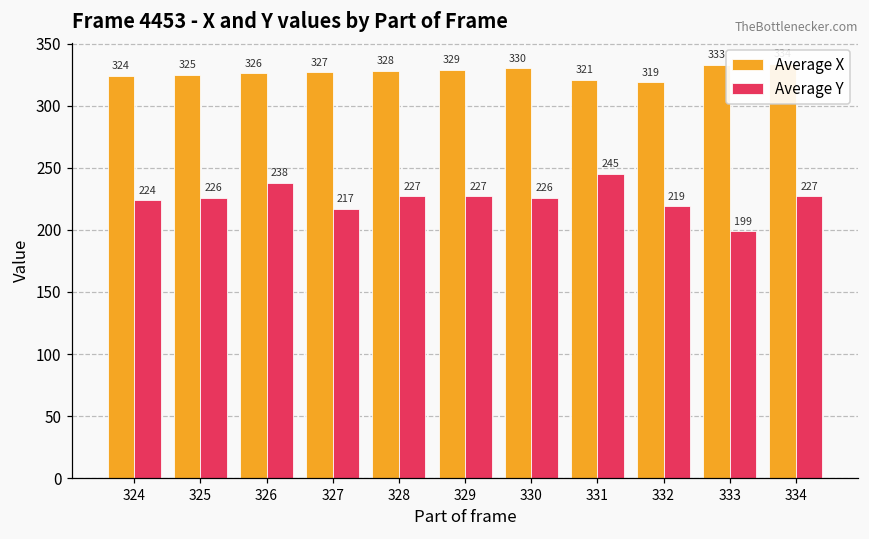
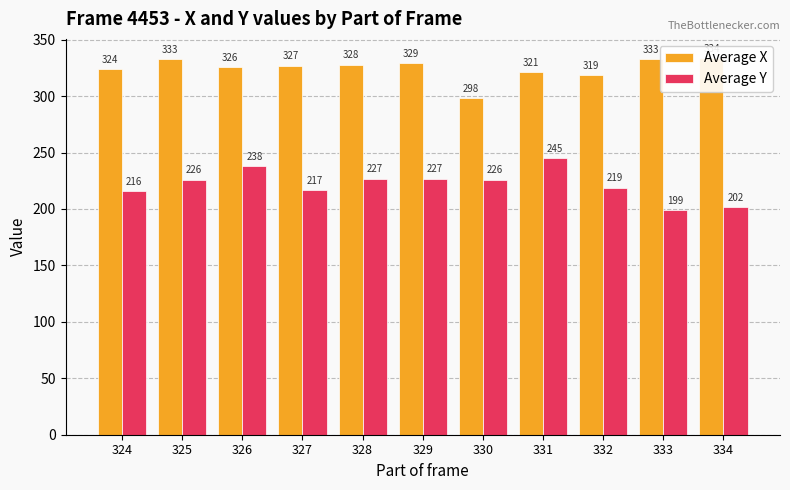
  {
    "Average X": {
      "324": 324,
-     "325": 325,
+     "325": 333,
      "326": 326,
      "327": 327,
      "328": 328,
      "329": 329,
-     "330": 330,
+     "330": 298,
      "331": 321,
      "332": 319,
      "333": 333
    },
    "Average Y": {
-     "324": 224,
+     "324": 216,
      "325": 226,
      "326": 238,
      "327": 217,
      "328": 227,
      "329": 227,
      "330": 226,
      "331": 245,
      "332": 219,
      "333": 199,
-     "334": 227
+     "334": 202
    }
  }
